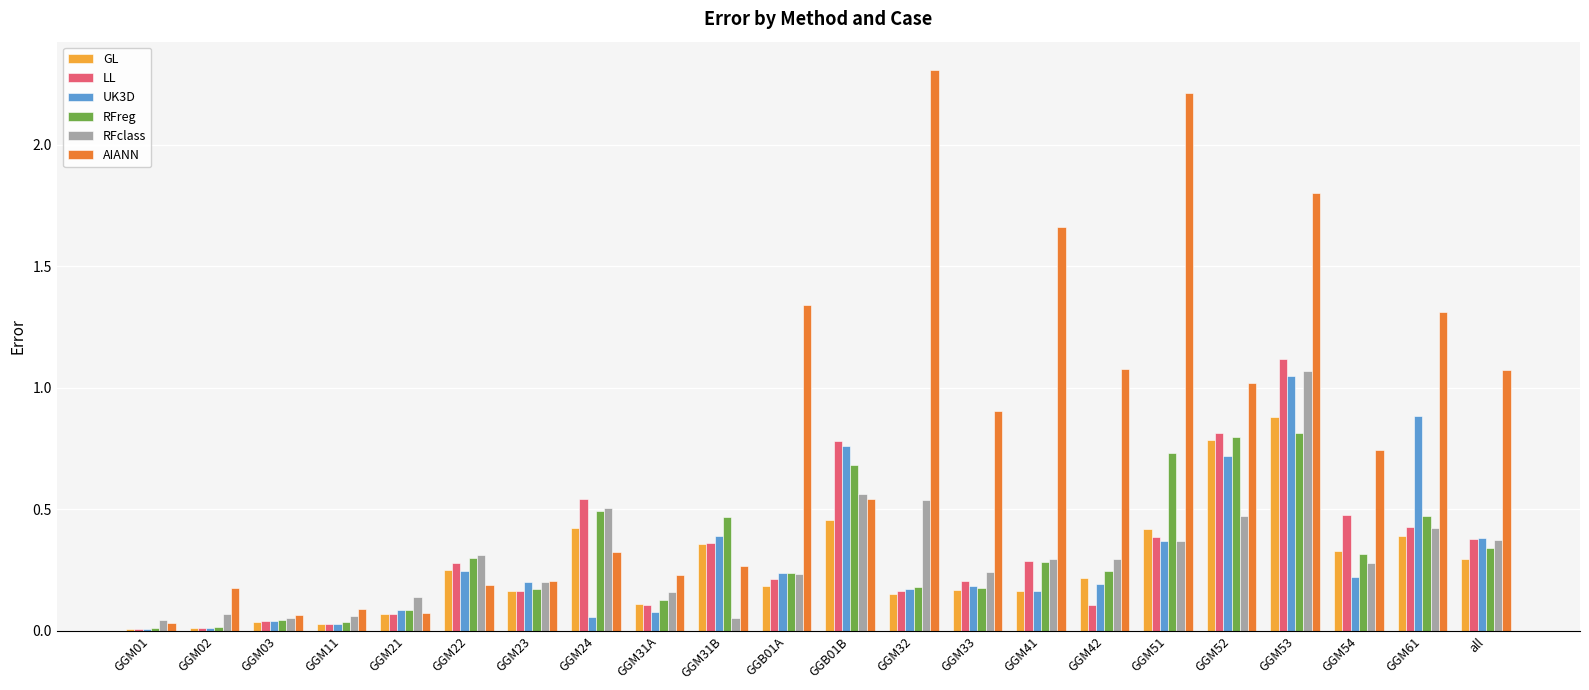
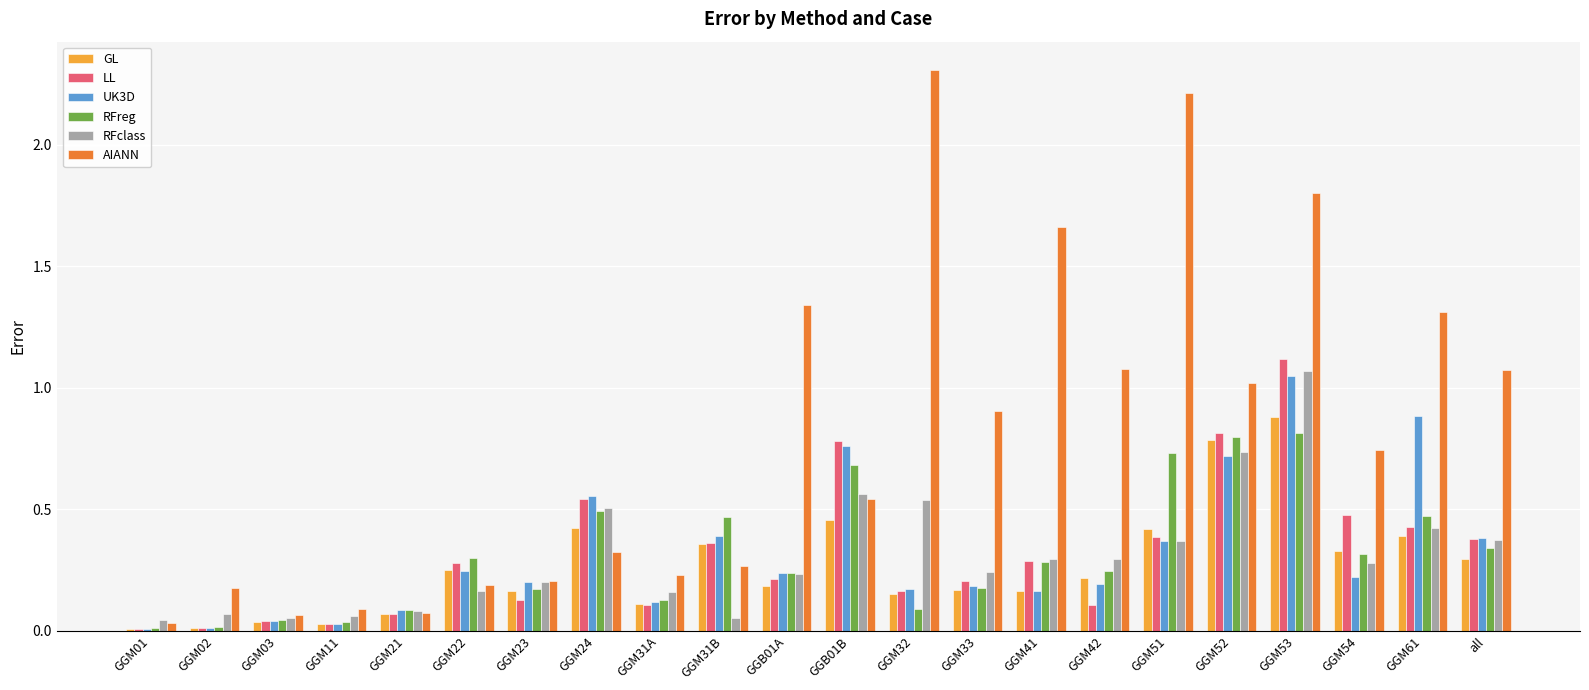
  {
    "LL": {
      "GGM02": 0.01,
      "GGM03": 0.04,
      "GGM11": 0.03,
      "GGM21": 0.07,
      "GGM22": 0.28,
-     "GGM23": 0.16,
+     "GGM23": 0.13,
      "GGM24": 0.54,
      "GGM31A": 0.11,
      "GGM31B": 0.36,
      "GGB01A": 0.21,
      "GGB01B": 0.78,
      "GGM32": 0.16,
      "GGM33": 0.21,
      "GGM41": 0.29,
      "GGM42": 0.11,
      "GGM51": 0.38,
      "GGM52": 0.81,
      "GGM53": 1.12,
      "GGM54": 0.48,
      "GGM61": 0.43,
      "all": 0.38
    },
    "UK3D": {
      "GGM02": 0.01,
      "GGM03": 0.04,
      "GGM11": 0.03,
      "GGM21": 0.09,
      "GGM22": 0.25,
      "GGM23": 0.20,
-     "GGM24": 0.06,
-     "GGM31A": 0.08,
+     "GGM24": 0.56,
+     "GGM31A": 0.12,
      "GGM31B": 0.39,
      "GGB01A": 0.24,
      "GGB01B": 0.76,
      "GGM32": 0.17,
      "GGM33": 0.19,
      "GGM41": 0.16,
      "GGM42": 0.19,
      "GGM51": 0.37,
      "GGM52": 0.72,
      "GGM53": 1.05,
      "GGM54": 0.22,
      "GGM61": 0.89,
      "all": 0.38
    },
    "RFreg": {
      "GGM01": 0.01,
      "GGM02": 0.02,
      "GGM03": 0.05,
      "GGM11": 0.04,
      "GGM21": 0.09,
      "GGM22": 0.30,
      "GGM23": 0.17,
      "GGM24": 0.49,
      "GGM31A": 0.13,
      "GGM31B": 0.47,
      "GGB01A": 0.24,
      "GGB01B": 0.68,
-     "GGM32": 0.18,
+     "GGM32": 0.09,
      "GGM33": 0.18,
      "GGM41": 0.28,
      "GGM42": 0.25,
      "GGM51": 0.73,
      "GGM52": 0.80,
      "GGM53": 0.81,
      "GGM54": 0.32,
      "GGM61": 0.47,
      "all": 0.34
    },
    "RFclass": {
      "GGM01": 0.04,
      "GGM02": 0.07,
      "GGM03": 0.05,
      "GGM11": 0.06,
-     "GGM21": 0.14,
-     "GGM22": 0.31,
+     "GGM21": 0.08,
+     "GGM22": 0.17,
      "GGM23": 0.20,
      "GGM24": 0.51,
      "GGM31A": 0.16,
      "GGM31B": 0.05,
      "GGB01A": 0.23,
      "GGB01B": 0.56,
      "GGM32": 0.54,
      "GGM33": 0.24,
      "GGM41": 0.30,
      "GGM42": 0.29,
      "GGM51": 0.37,
-     "GGM52": 0.47,
+     "GGM52": 0.73,
      "GGM53": 1.07,
      "GGM54": 0.28,
      "GGM61": 0.42,
      "all": 0.38
    }
  }
